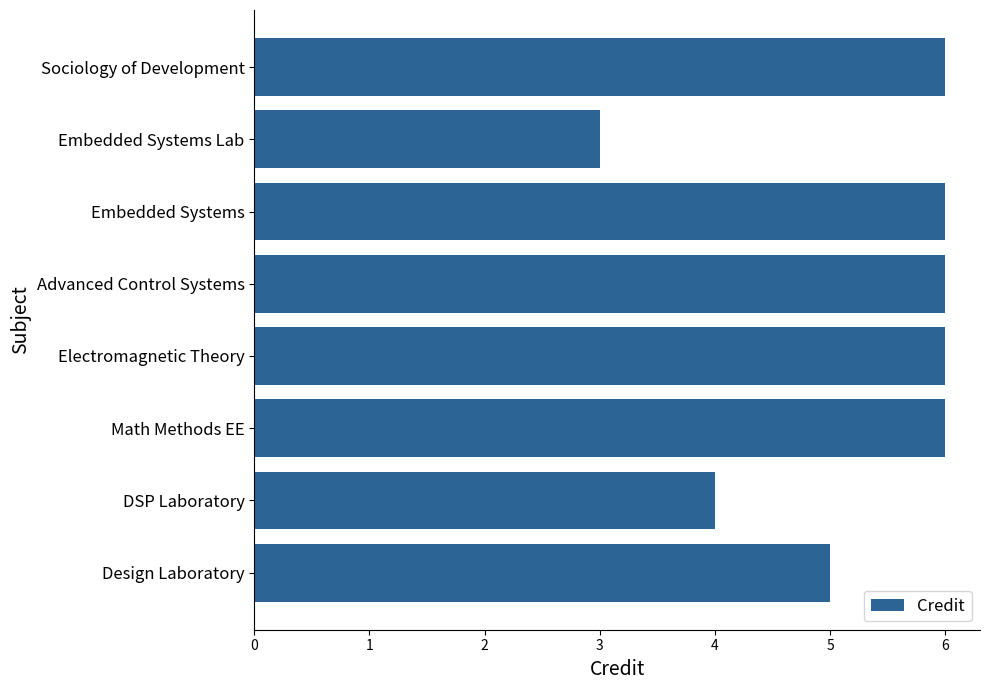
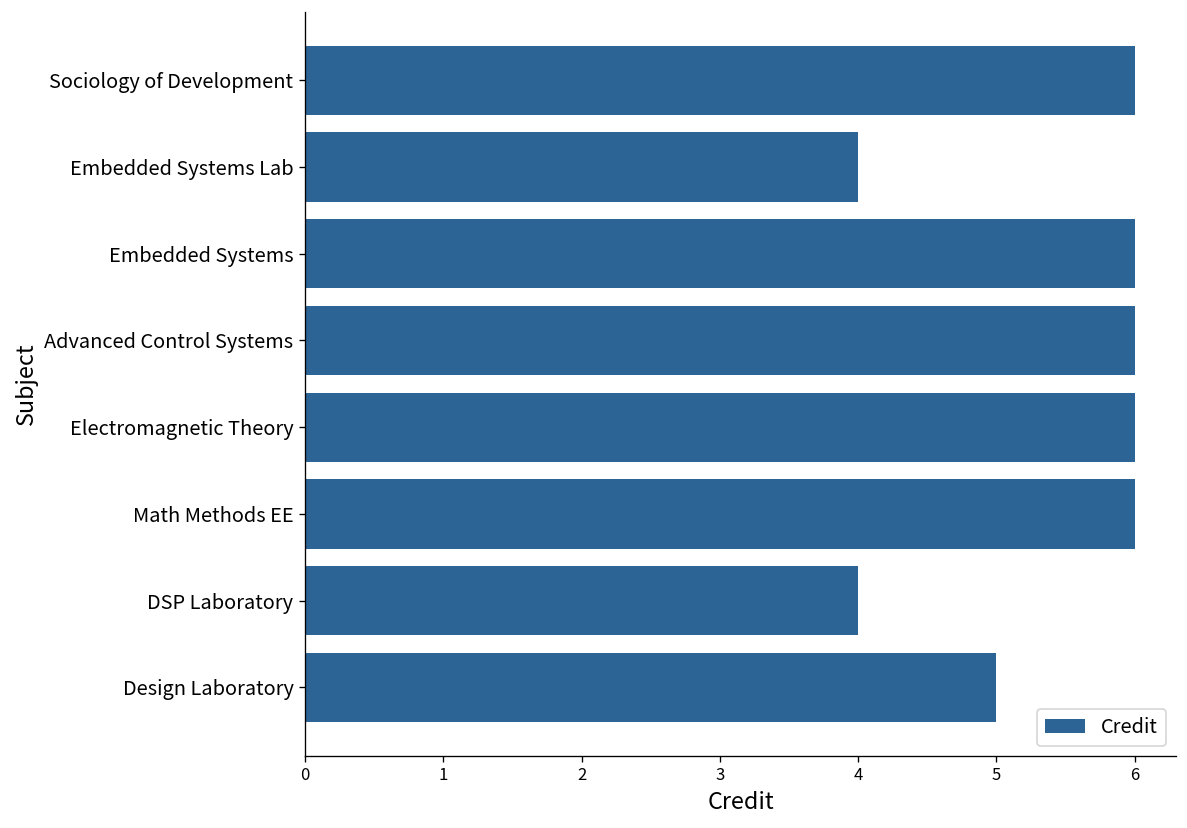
  {
    "Sociology of Development": 6,
-   "Embedded Systems Lab": 3,
+   "Embedded Systems Lab": 4,
    "Embedded Systems": 6,
    "Advanced Control Systems": 6,
    "Electromagnetic Theory": 6,
    "Math Methods EE": 6,
    "DSP Laboratory": 4,
    "Design Laboratory": 5
  }
